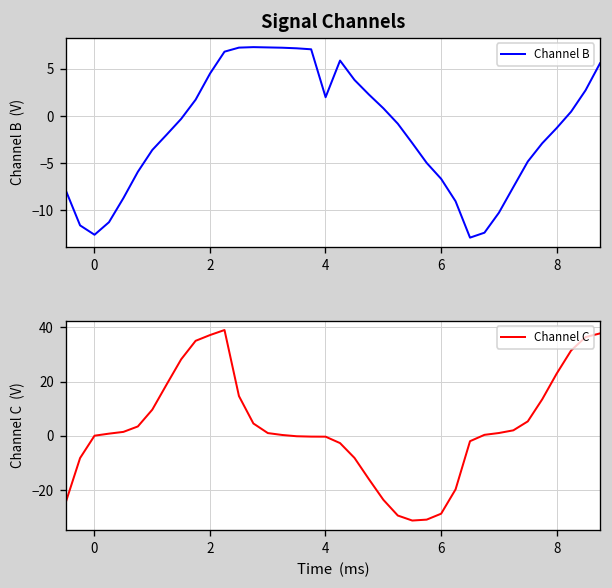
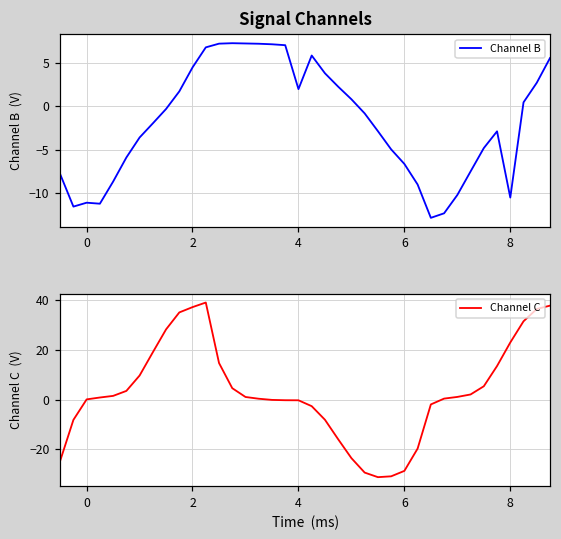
  {
    "Signal Channels": {
-     "0": -13,
+     "0": -11,
      "2": 5,
      "4": 2,
      "6": -7,
-     "8": -1
+     "8": -11
    }
  }
